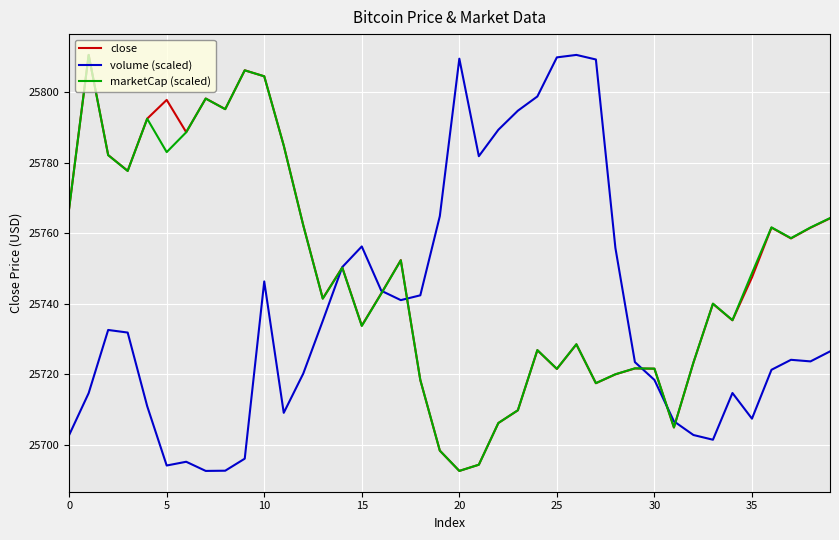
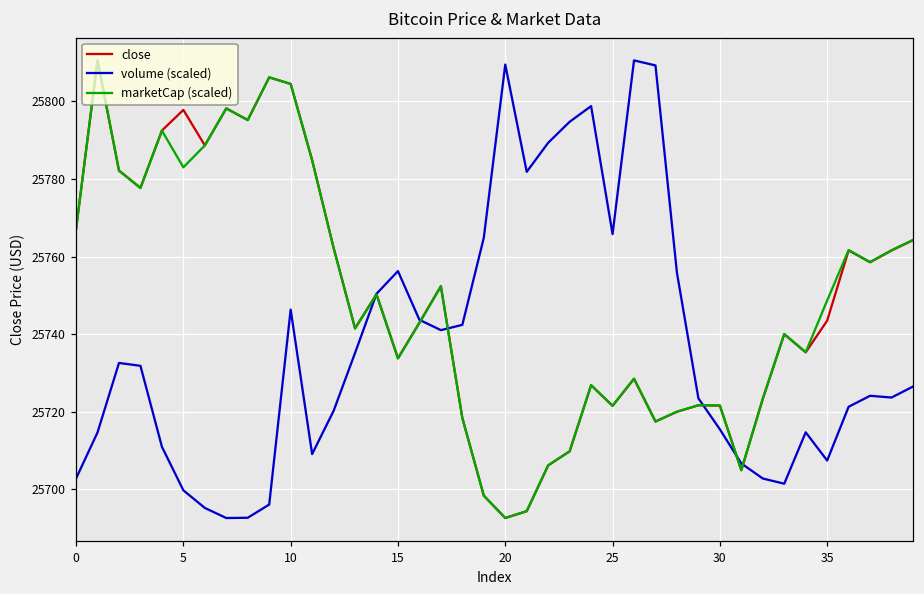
  {
    "close": {
      "5": 25798,
-     "35": 25747
+     "35": 25743
    },
    "volume (scaled)": {
      "0": 25703,
-     "5": 25694,
+     "5": 25700,
      "10": 25746,
      "15": 25756,
      "20": 25809,
-     "25": 25810,
-     "30": 25718,
+     "25": 25766,
+     "30": 25715,
      "35": 25707
    },
    "marketCap (scaled)": {
      "5": 25783,
      "35": 25749
    }
  }
